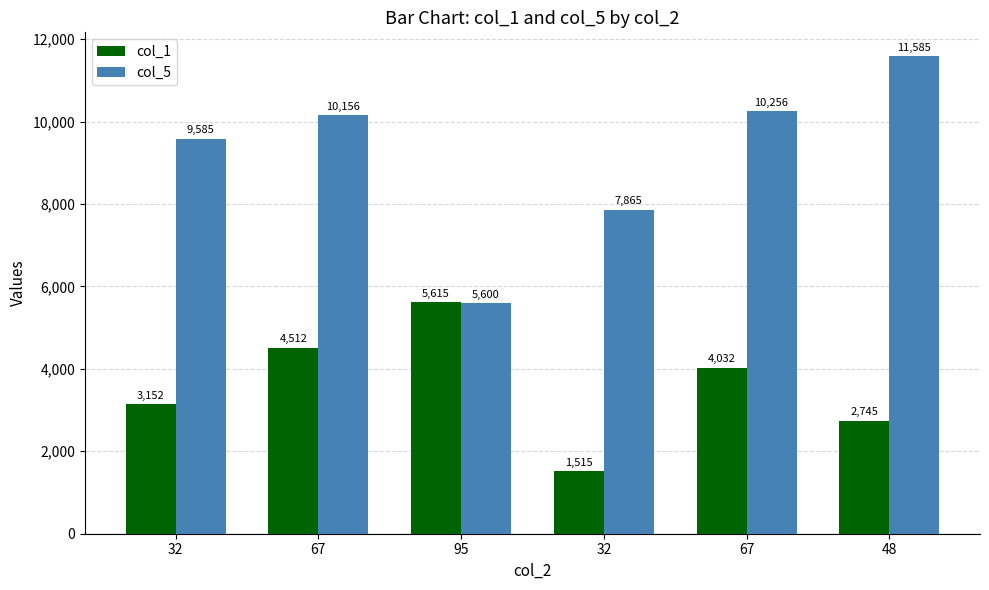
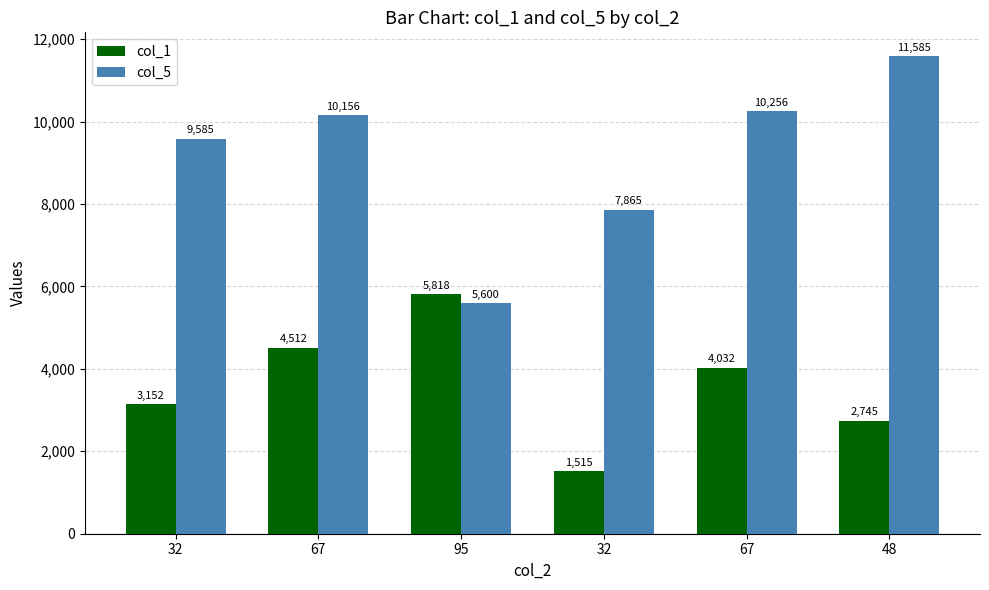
  {
    "col_1": {
-     "95": "5,615",
+     "95": "5,818",
      "48": "2,745"
    },
    "col_5": {
      "95": "5,600",
      "48": "11,585"
    }
  }
